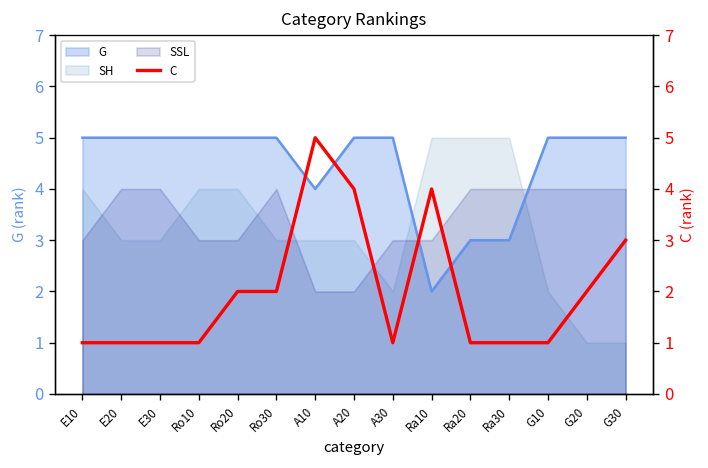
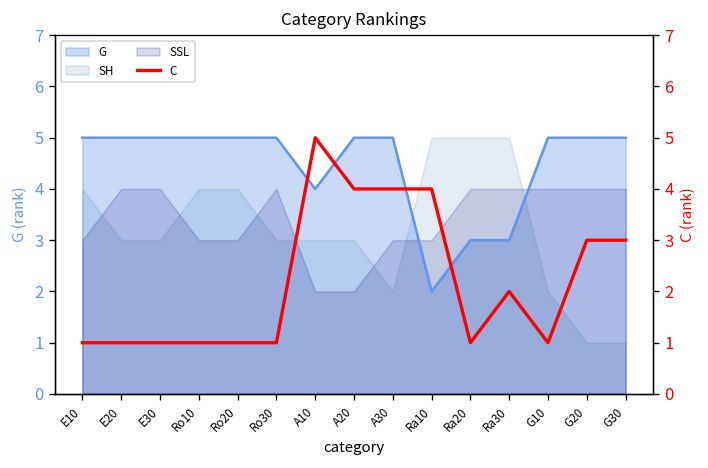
  {
    "C": {
      "E10": 1,
      "E20": 1,
      "E30": 1,
      "Ro10": 1,
-     "Ro20": 2,
-     "Ro30": 2,
+     "Ro20": 1,
+     "Ro30": 1,
      "A10": 5,
      "A20": 4,
-     "A30": 1,
+     "A30": 4,
      "Ra10": 4,
      "Ra20": 1,
-     "Ra30": 1,
+     "Ra30": 2,
      "G10": 1,
-     "G20": 2,
+     "G20": 3,
      "G30": 3
    }
  }
